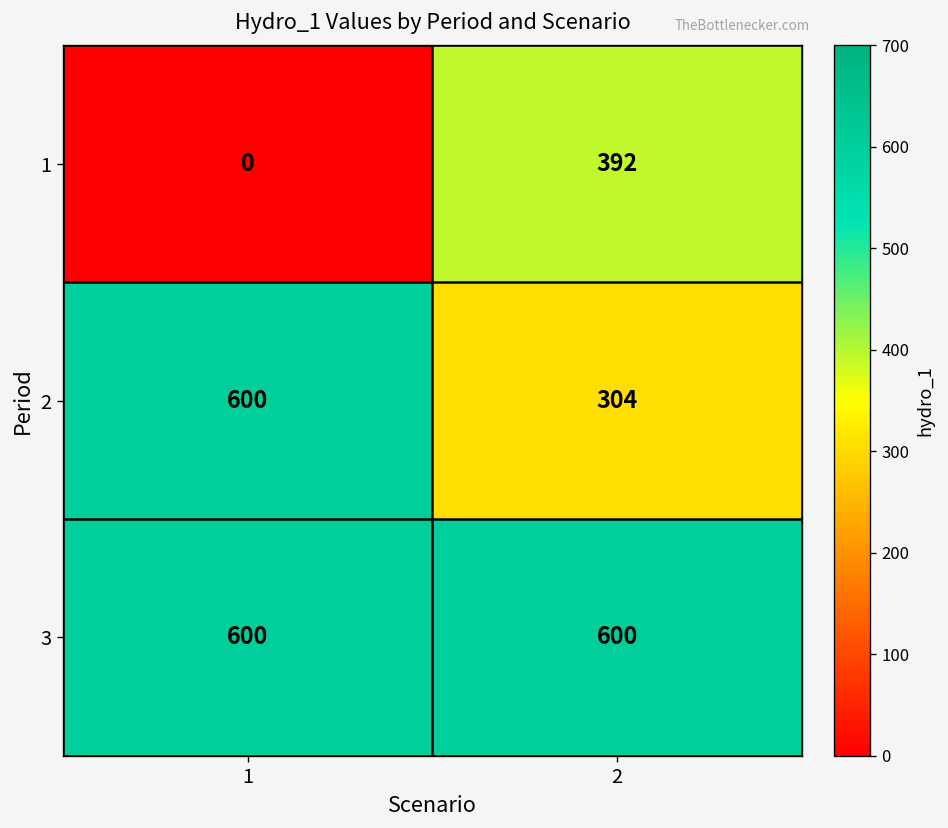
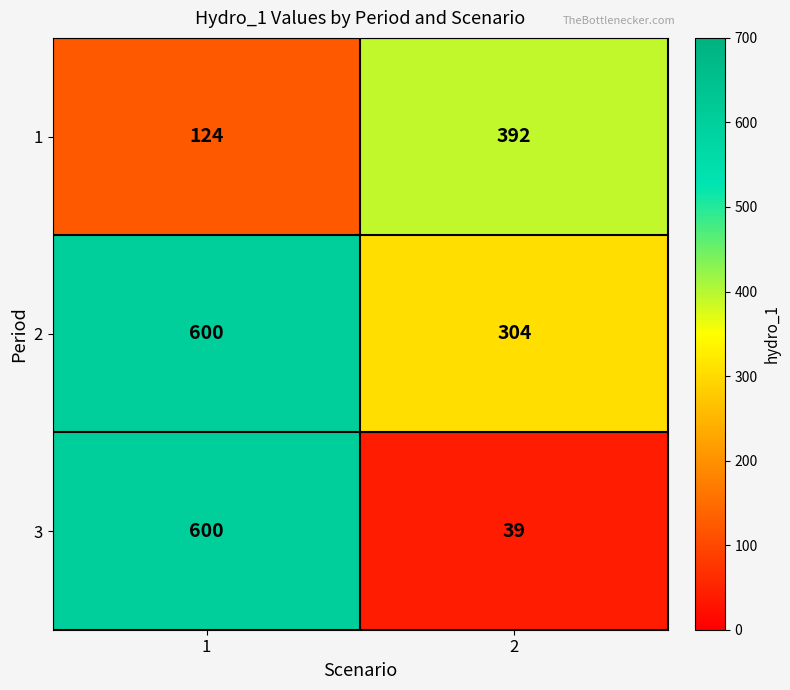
  {
    "1": {
-     "1": 0,
+     "1": 124,
      "2": 392
    },
    "2": {
      "1": 600,
      "2": 304
    },
    "3": {
      "1": 600,
-     "2": 600
+     "2": 39
    }
  }
